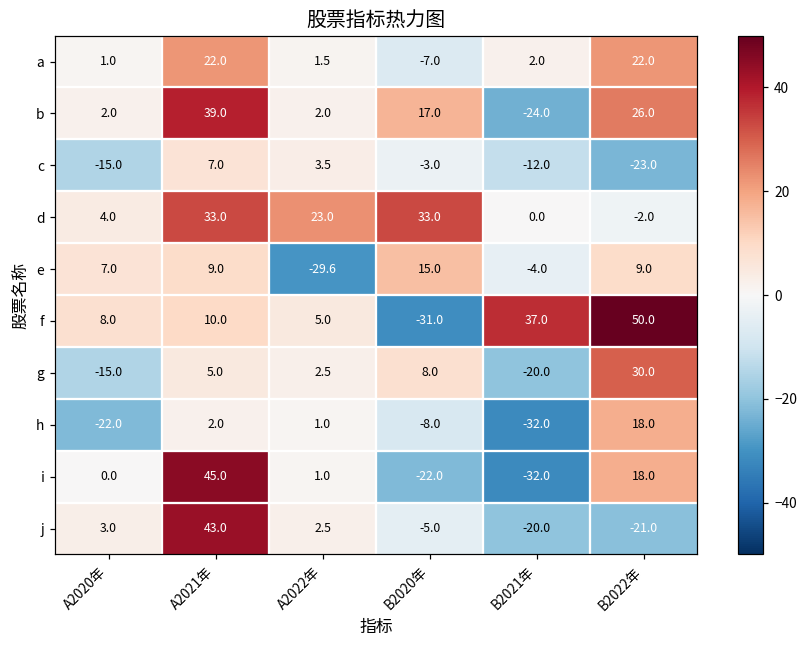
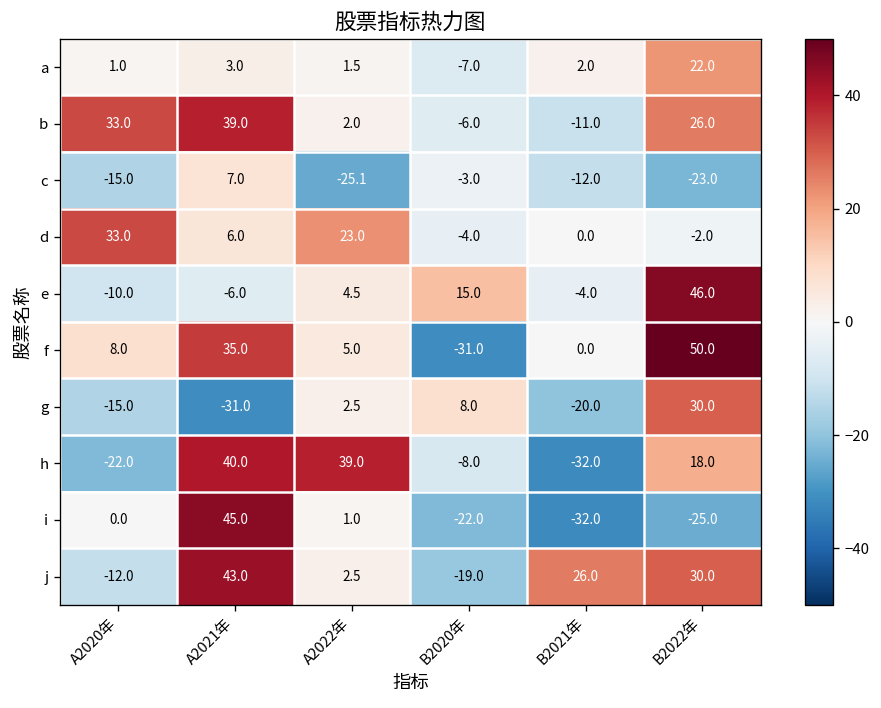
  {
    "a": {
      "A2020年": 1.0,
-     "A2021年": 22.0,
+     "A2021年": 3.0,
      "A2022年": 1.5,
      "B2020年": -7.0,
      "B2021年": 2.0,
      "B2022年": 22.0
    },
    "b": {
-     "A2020年": 2.0,
+     "A2020年": 33.0,
      "A2021年": 39.0,
      "A2022年": 2.0,
-     "B2020年": 17.0,
-     "B2021年": -24.0,
+     "B2020年": -6.0,
+     "B2021年": -11.0,
      "B2022年": 26.0
    },
    "c": {
      "A2020年": -15.0,
      "A2021年": 7.0,
-     "A2022年": 3.5,
+     "A2022年": -25.1,
      "B2020年": -3.0,
      "B2021年": -12.0,
      "B2022年": -23.0
    },
    "d": {
-     "A2020年": 4.0,
-     "A2021年": 33.0,
+     "A2020年": 33.0,
+     "A2021年": 6.0,
      "A2022年": 23.0,
-     "B2020年": 33.0,
+     "B2020年": -4.0,
      "B2021年": 0.0,
      "B2022年": -2.0
    },
    "e": {
-     "A2020年": 7.0,
-     "A2021年": 9.0,
-     "A2022年": -29.6,
+     "A2020年": -10.0,
+     "A2021年": -6.0,
+     "A2022年": 4.5,
      "B2020年": 15.0,
      "B2021年": -4.0,
-     "B2022年": 9.0
+     "B2022年": 46.0
    },
    "f": {
      "A2020年": 8.0,
-     "A2021年": 10.0,
+     "A2021年": 35.0,
      "A2022年": 5.0,
      "B2020年": -31.0,
-     "B2021年": 37.0,
+     "B2021年": 0.0,
      "B2022年": 50.0
    },
    "g": {
      "A2020年": -15.0,
-     "A2021年": 5.0,
+     "A2021年": -31.0,
      "A2022年": 2.5,
      "B2020年": 8.0,
      "B2021年": -20.0,
      "B2022年": 30.0
    },
    "h": {
      "A2020年": -22.0,
-     "A2021年": 2.0,
-     "A2022年": 1.0,
+     "A2021年": 40.0,
+     "A2022年": 39.0,
      "B2020年": -8.0,
      "B2021年": -32.0,
      "B2022年": 18.0
    },
    "i": {
      "A2020年": 0.0,
      "A2021年": 45.0,
      "A2022年": 1.0,
      "B2020年": -22.0,
      "B2021年": -32.0,
-     "B2022年": 18.0
+     "B2022年": -25.0
    },
    "j": {
-     "A2020年": 3.0,
+     "A2020年": -12.0,
      "A2021年": 43.0,
      "A2022年": 2.5,
-     "B2020年": -5.0,
-     "B2021年": -20.0,
-     "B2022年": -21.0
+     "B2020年": -19.0,
+     "B2021年": 26.0,
+     "B2022年": 30.0
    }
  }
